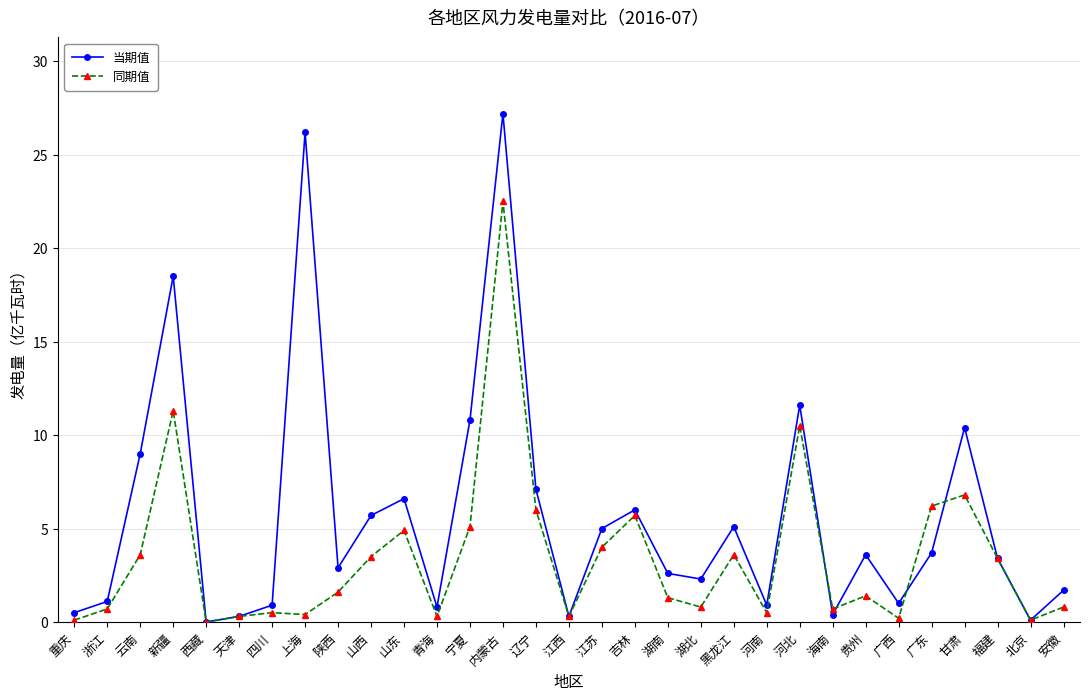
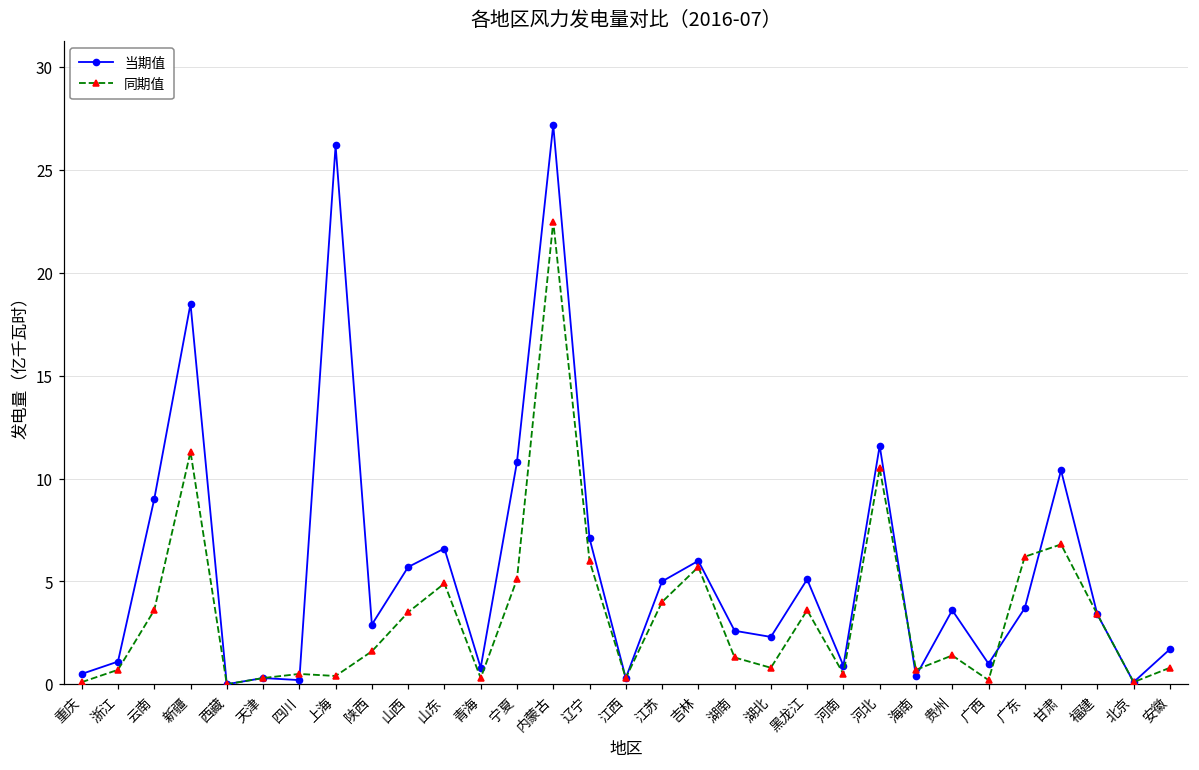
  {
    "当期值": {
      "重庆": 0.5,
      "浙江": 1.1,
      "云南": 9.0,
      "新疆": 18.5,
-     "四川": 0.9,
+     "四川": 0.2,
      "上海": 26.2,
      "陕西": 2.9,
      "山西": 5.7,
      "山东": 6.6,
      "青海": 0.8,
      "宁夏": 10.8,
      "内蒙古": 27.2,
      "辽宁": 7.1,
      "江苏": 5.0,
      "吉林": 6.0,
      "湖南": 2.6,
      "湖北": 2.3,
      "黑龙江": 5.1,
      "河南": 0.9,
      "河北": 11.6,
      "海南": 0.4,
      "贵州": 3.6,
      "广西": 1.0,
      "广东": 3.7,
      "甘肃": 10.4,
      "安徽": 1.7
    },
    "同期值": {
      "重庆": 0.1,
      "浙江": 0.7,
      "云南": 3.6,
      "新疆": 11.3,
      "四川": 0.5,
      "上海": 0.4,
      "陕西": 1.6,
      "山西": 3.5,
      "山东": 4.9,
      "青海": 0.3,
      "宁夏": 5.1,
      "内蒙古": 22.5,
      "辽宁": 6.0,
      "江苏": 4.0,
      "吉林": 5.7,
      "湖南": 1.3,
      "湖北": 0.8,
      "黑龙江": 3.6,
      "河南": 0.5,
      "河北": 10.5,
      "海南": 0.7,
      "贵州": 1.4,
      "广西": 0.2,
      "广东": 6.2,
      "甘肃": 6.8,
      "安徽": 0.8
    }
  }
